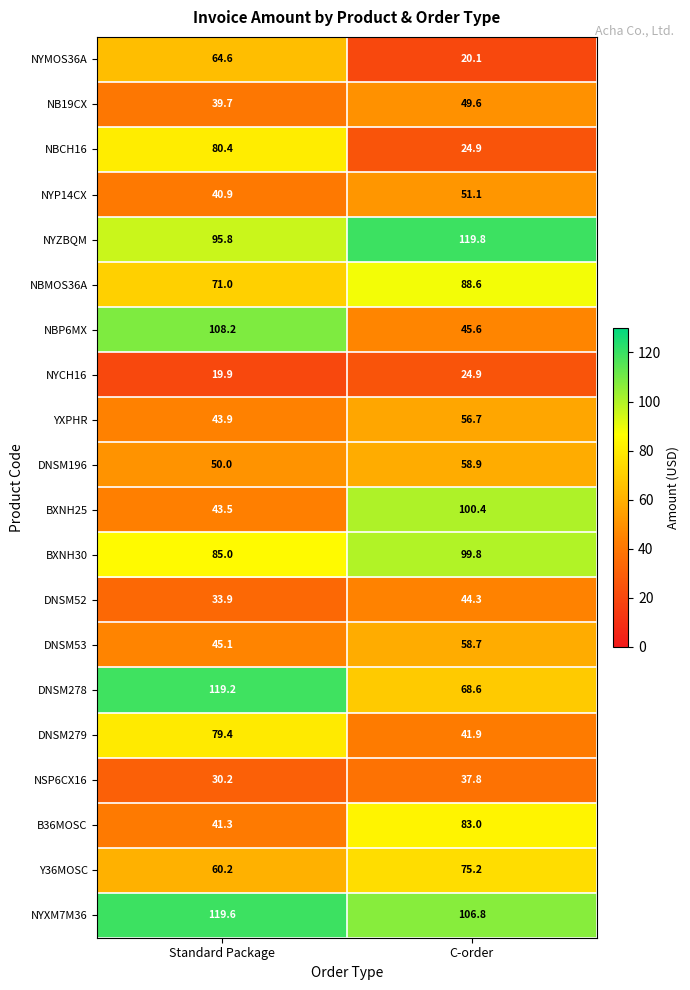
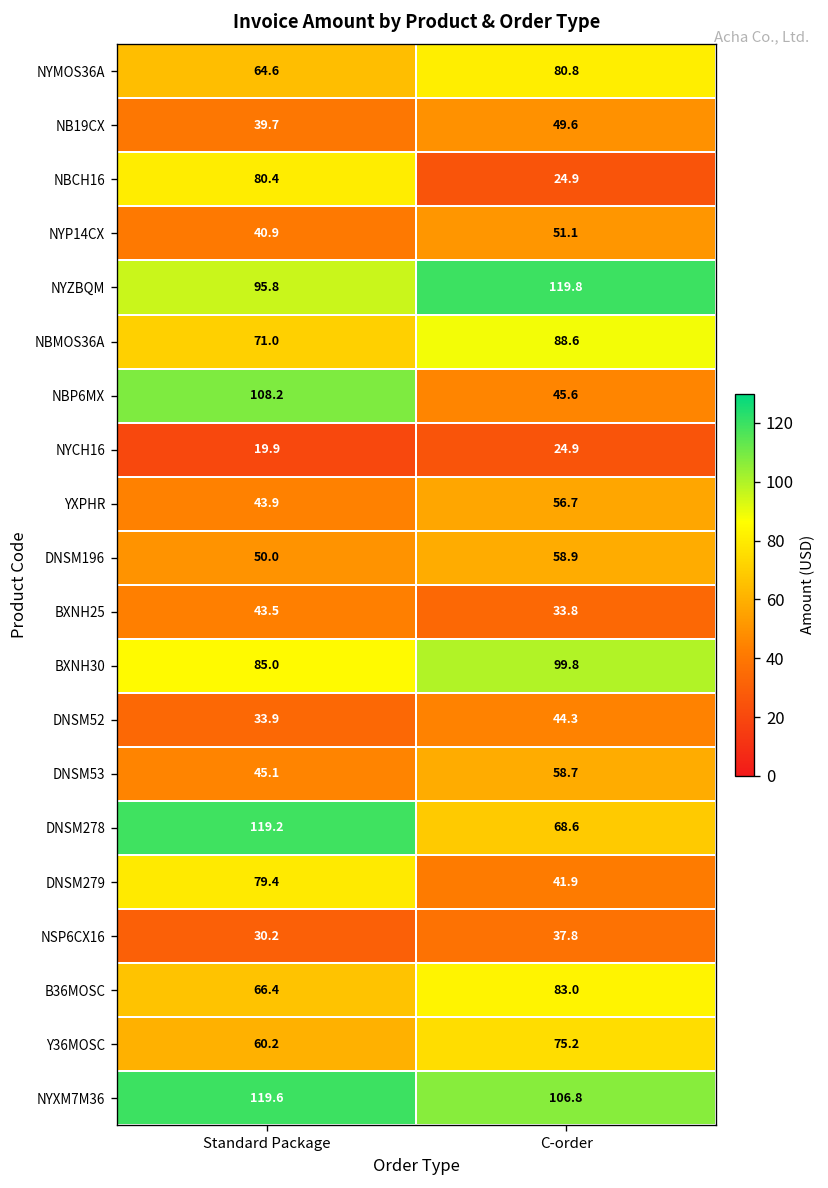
  {
    "NYMOS36A": {
      "Standard Package": 64.6,
-     "C-order": 20.1
+     "C-order": 80.8
    },
    "NB19CX": {
      "Standard Package": 39.7,
      "C-order": 49.6
    },
    "NBCH16": {
      "Standard Package": 80.4,
      "C-order": 24.9
    },
    "NYP14CX": {
      "Standard Package": 40.9,
      "C-order": 51.1
    },
    "NYZBQM": {
      "Standard Package": 95.8,
      "C-order": 119.8
    },
    "NBMOS36A": {
      "Standard Package": 71.0,
      "C-order": 88.6
    },
    "NBP6MX": {
      "Standard Package": 108.2,
      "C-order": 45.6
    },
    "NYCH16": {
      "Standard Package": 19.9,
      "C-order": 24.9
    },
    "YXPHR": {
      "Standard Package": 43.9,
      "C-order": 56.7
    },
    "DNSM196": {
      "Standard Package": 50.0,
      "C-order": 58.9
    },
    "BXNH25": {
      "Standard Package": 43.5,
-     "C-order": 100.4
+     "C-order": 33.8
    },
    "BXNH30": {
      "Standard Package": 85.0,
      "C-order": 99.8
    },
    "DNSM52": {
      "Standard Package": 33.9,
      "C-order": 44.3
    },
    "DNSM53": {
      "Standard Package": 45.1,
      "C-order": 58.7
    },
    "DNSM278": {
      "Standard Package": 119.2,
      "C-order": 68.6
    },
    "DNSM279": {
      "Standard Package": 79.4,
      "C-order": 41.9
    },
    "NSP6CX16": {
      "Standard Package": 30.2,
      "C-order": 37.8
    },
    "B36MOSC": {
-     "Standard Package": 41.3,
+     "Standard Package": 66.4,
      "C-order": 83.0
    },
    "Y36MOSC": {
      "Standard Package": 60.2,
      "C-order": 75.2
    },
    "NYXM7M36": {
      "Standard Package": 119.6,
      "C-order": 106.8
    }
  }
